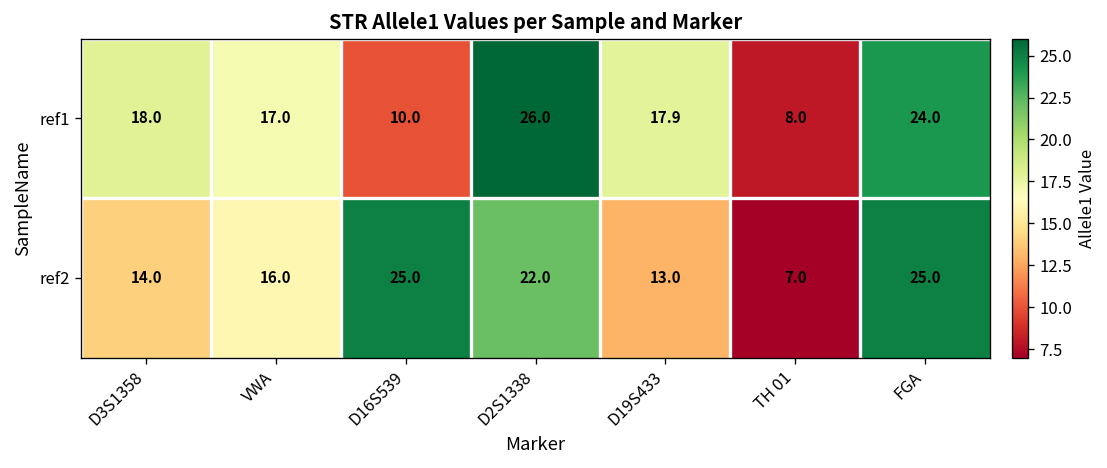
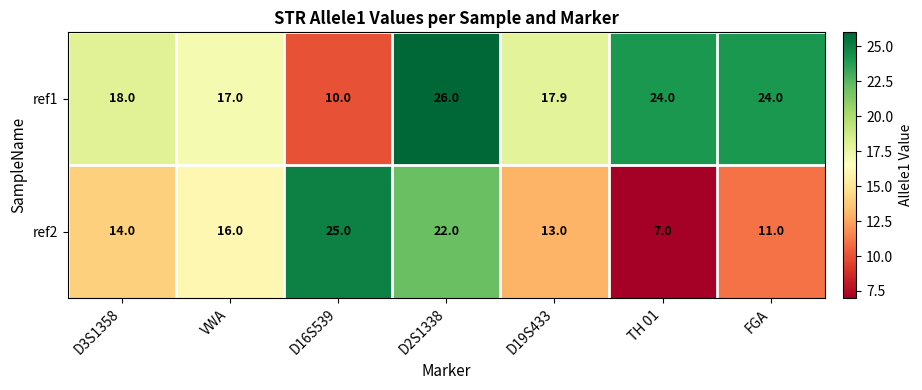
  {
    "ref1": {
      "D3S1358": 18.0,
      "VWA": 17.0,
      "D16S539": 10.0,
      "D2S1338": 26.0,
      "D19S433": 17.9,
-     "TH 01": 8.0,
+     "TH 01": 24.0,
      "FGA": 24.0
    },
    "ref2": {
      "D3S1358": 14.0,
      "VWA": 16.0,
      "D16S539": 25.0,
      "D2S1338": 22.0,
      "D19S433": 13.0,
      "TH 01": 7.0,
-     "FGA": 25.0
+     "FGA": 11.0
    }
  }
